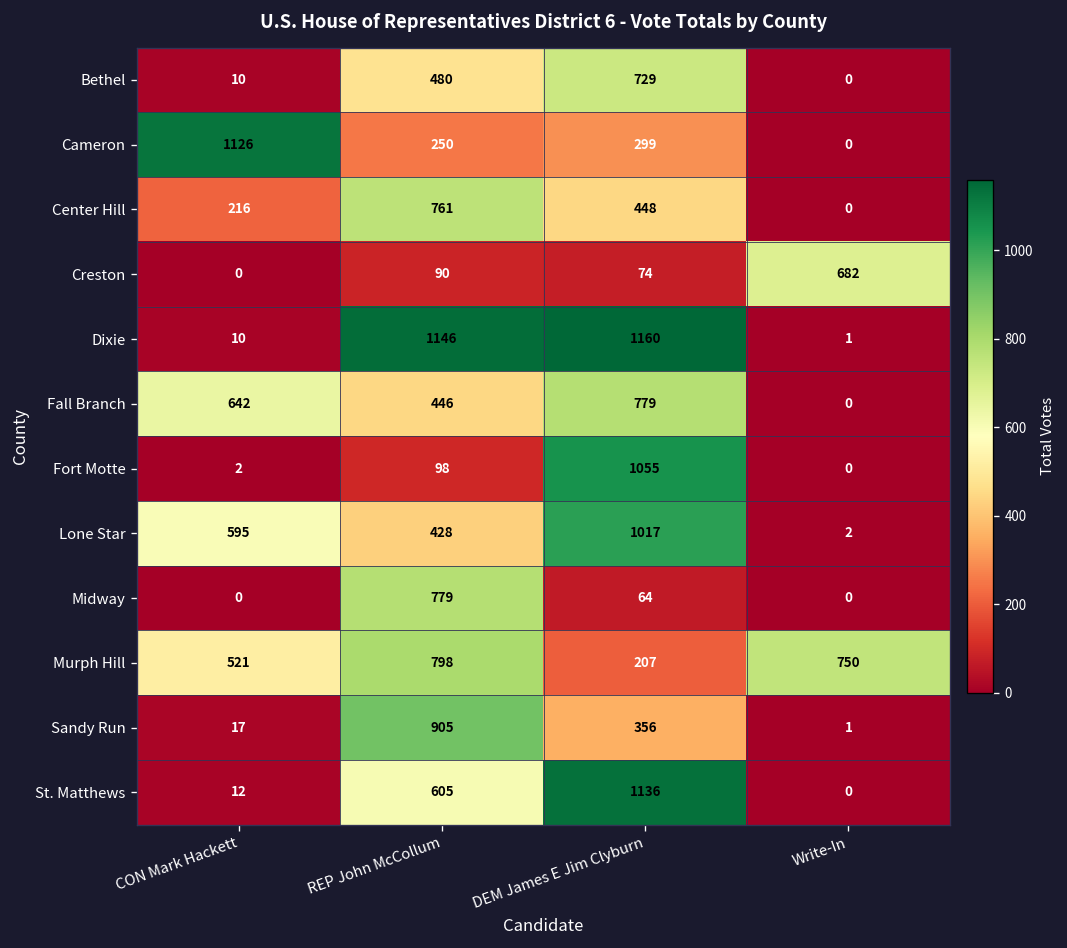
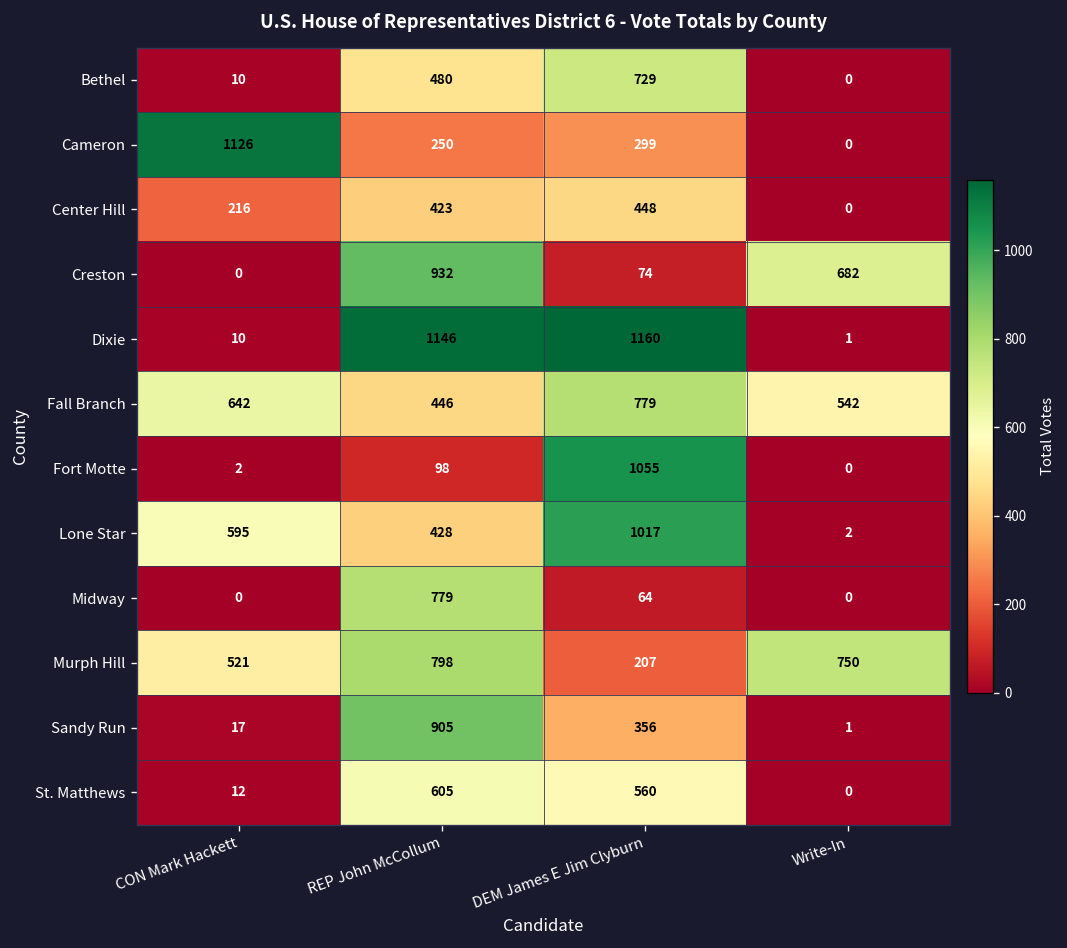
  {
    "Bethel": {
      "CON Mark Hackett": 10,
      "REP John McCollum": 480,
      "DEM James E Jim Clyburn": 729,
      "Write-In": 0
    },
    "Cameron": {
      "CON Mark Hackett": 1126,
      "REP John McCollum": 250,
      "DEM James E Jim Clyburn": 299,
      "Write-In": 0
    },
    "Center Hill": {
      "CON Mark Hackett": 216,
-     "REP John McCollum": 761,
+     "REP John McCollum": 423,
      "DEM James E Jim Clyburn": 448,
      "Write-In": 0
    },
    "Creston": {
      "CON Mark Hackett": 0,
-     "REP John McCollum": 90,
+     "REP John McCollum": 932,
      "DEM James E Jim Clyburn": 74,
      "Write-In": 682
    },
    "Dixie": {
      "CON Mark Hackett": 10,
      "REP John McCollum": 1146,
      "DEM James E Jim Clyburn": 1160,
      "Write-In": 1
    },
    "Fall Branch": {
      "CON Mark Hackett": 642,
      "REP John McCollum": 446,
      "DEM James E Jim Clyburn": 779,
-     "Write-In": 0
+     "Write-In": 542
    },
    "Fort Motte": {
      "CON Mark Hackett": 2,
      "REP John McCollum": 98,
      "DEM James E Jim Clyburn": 1055,
      "Write-In": 0
    },
    "Lone Star": {
      "CON Mark Hackett": 595,
      "REP John McCollum": 428,
      "DEM James E Jim Clyburn": 1017,
      "Write-In": 2
    },
    "Midway": {
      "CON Mark Hackett": 0,
      "REP John McCollum": 779,
      "DEM James E Jim Clyburn": 64,
      "Write-In": 0
    },
    "Murph Hill": {
      "CON Mark Hackett": 521,
      "REP John McCollum": 798,
      "DEM James E Jim Clyburn": 207,
      "Write-In": 750
    },
    "Sandy Run": {
      "CON Mark Hackett": 17,
      "REP John McCollum": 905,
      "DEM James E Jim Clyburn": 356,
      "Write-In": 1
    },
    "St. Matthews": {
      "CON Mark Hackett": 12,
      "REP John McCollum": 605,
-     "DEM James E Jim Clyburn": 1136,
+     "DEM James E Jim Clyburn": 560,
      "Write-In": 0
    }
  }
